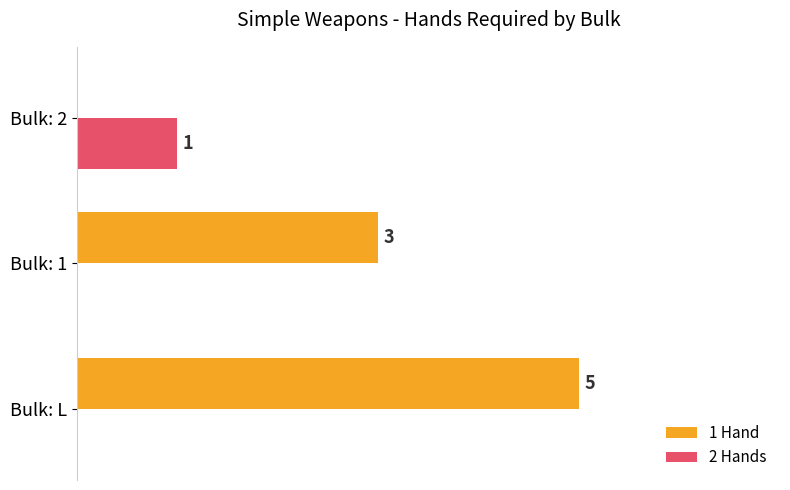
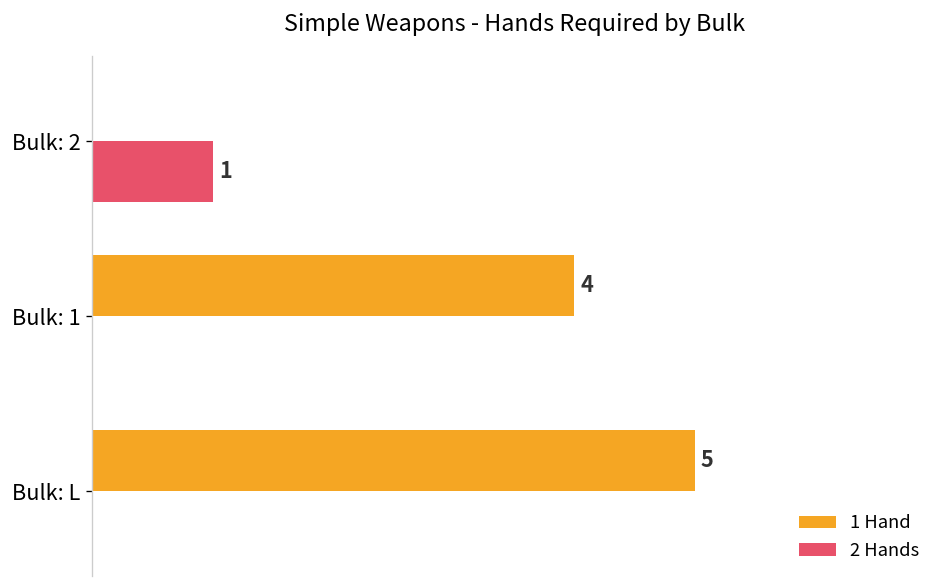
  {
    "1 Hand": {
-     "Bulk: 1": 3,
+     "Bulk: 1": 4,
      "Bulk: L": 5
    },
    "2 Hands": {
      "Bulk: 2": 1
    }
  }
